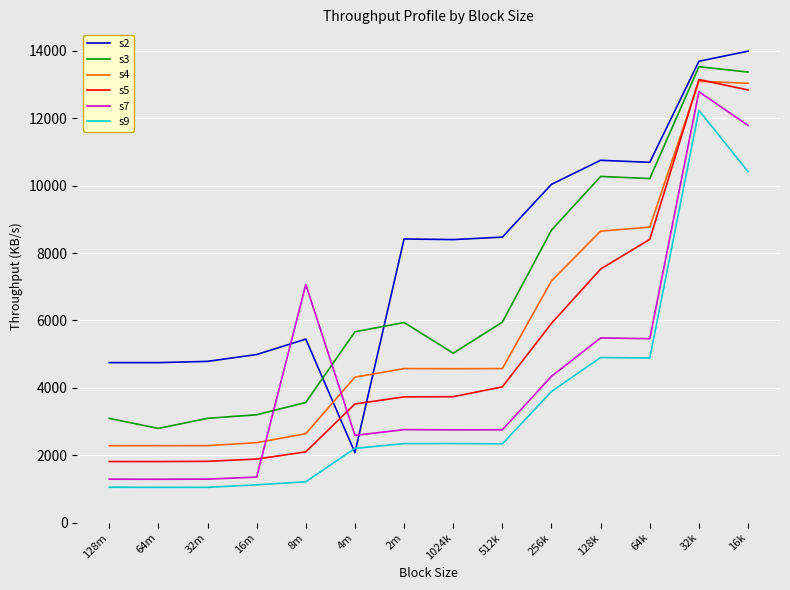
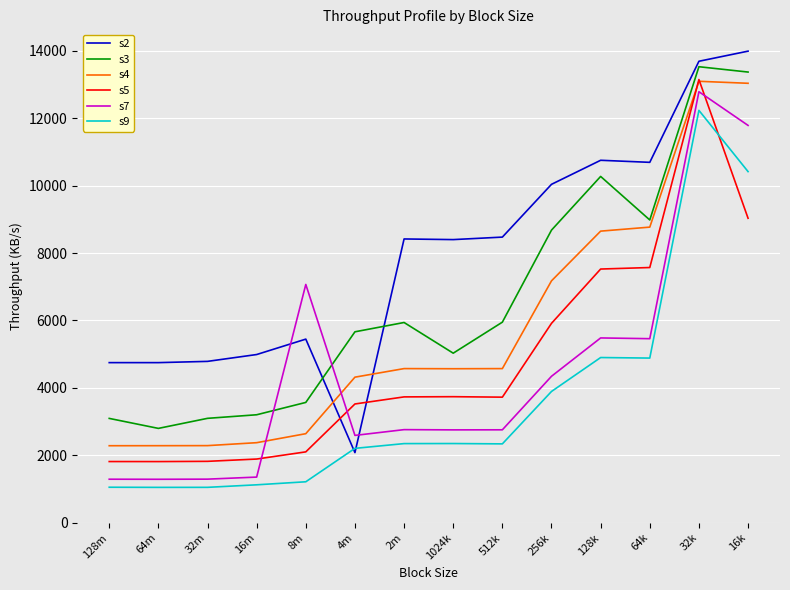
  {
    "s2": {
      "128m": 4800,
      "64m": 4800,
      "32m": 4800,
      "16m": 5000,
      "8m": 5400,
      "4m": 2100,
      "2m": 8400,
      "1024k": 8400,
      "512k": 8500,
      "256k": 10000,
      "128k": 10800,
      "64k": 10700,
      "32k": 13700,
      "16k": 14000
    },
    "s3": {
      "128m": 3100,
      "64m": 2800,
      "32m": 3100,
      "16m": 3200,
      "8m": 3600,
      "4m": 5700,
      "2m": 5900,
      "1024k": 5000,
      "512k": 6000,
      "256k": 8700,
      "128k": 10300,
-     "64k": 10200,
+     "64k": 9000,
      "32k": 13500,
      "16k": 13400
    },
    "s4": {
      "128m": 2300,
      "64m": 2300,
      "32m": 2300,
      "16m": 2400,
      "8m": 2600,
      "4m": 4300,
      "2m": 4600,
      "1024k": 4600,
      "512k": 4600,
      "256k": 7200,
      "128k": 8600,
      "64k": 8800,
      "16k": 13000
    },
    "s5": {
      "128m": 1800,
      "64m": 1800,
      "32m": 1800,
      "16m": 1900,
      "8m": 2100,
      "4m": 3500,
      "2m": 3700,
      "1024k": 3700,
-     "512k": 4000,
+     "512k": 3700,
      "256k": 5900,
      "128k": 7500,
-     "64k": 8400,
-     "16k": 12800
+     "64k": 7600,
+     "16k": 9000
    },
    "s7": {
      "128m": 1300,
      "64m": 1300,
      "32m": 1300,
      "16m": 1400,
      "8m": 7100,
      "4m": 2600,
      "2m": 2800,
      "1024k": 2800,
      "512k": 2800,
      "256k": 4300,
      "128k": 5500,
      "64k": 5500,
      "32k": 12800,
      "16k": 11800
    },
    "s9": {
      "128m": 1100,
      "64m": 1100,
      "32m": 1100,
      "16m": 1100,
      "8m": 1200,
      "4m": 2200,
      "2m": 2300,
      "1024k": 2400,
      "512k": 2300,
      "256k": 3900,
      "128k": 4900,
      "64k": 4900,
      "32k": 12200,
      "16k": 10400
    }
  }
